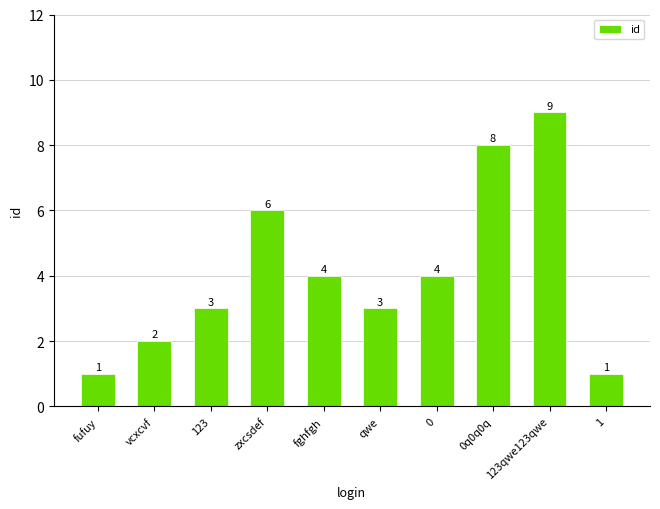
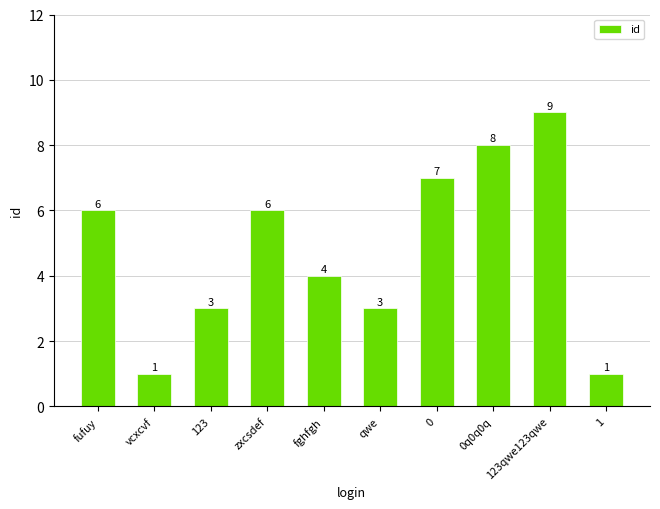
  {
-   "fufuy": 1,
-   "vcxcvf": 2,
+   "fufuy": 6,
+   "vcxcvf": 1,
    "123": 3,
    "zxcsdef": 6,
    "fghfgh": 4,
    "qwe": 3,
-   "0": 4,
+   "0": 7,
    "0q0q0q": 8,
    "123qwe123qwe": 9,
    "1": 1
  }
